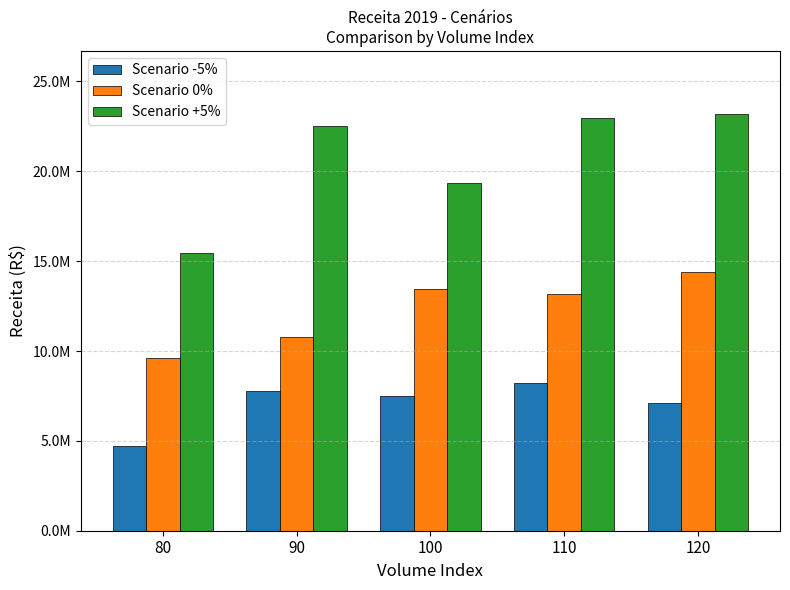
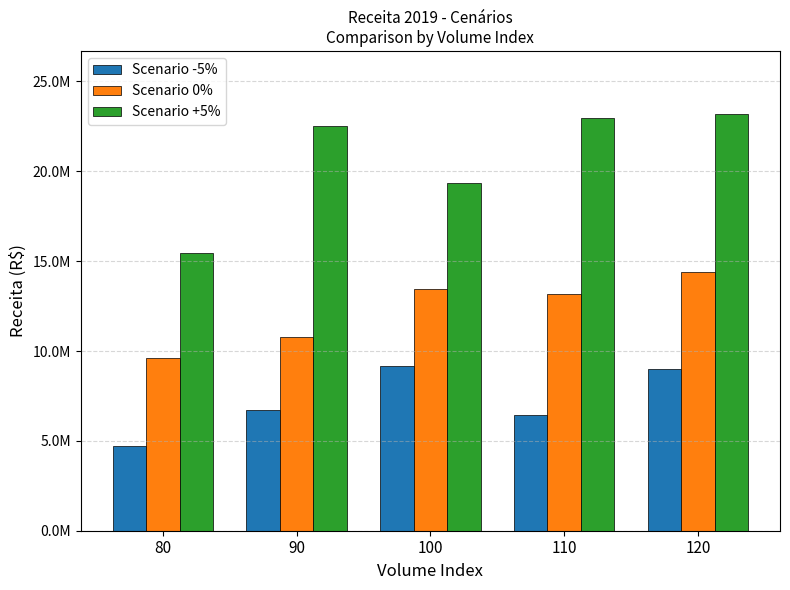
  {
    "Scenario -5%": {
      "80": 4700000,
-     "90": 7800000,
-     "100": 7500000,
-     "110": 8200000,
-     "120": 7100000
+     "90": 6700000,
+     "100": 9200000,
+     "110": 6400000,
+     "120": 9000000
    },
    "Scenario 0%": {
      "80": 9600000,
      "90": 10800000,
      "100": 13500000,
      "110": 13200000,
      "120": 14400000
    },
    "Scenario +5%": {
      "80": 15500000,
      "90": 22500000,
      "100": 19300000,
      "110": 23000000,
      "120": 23200000
    }
  }
